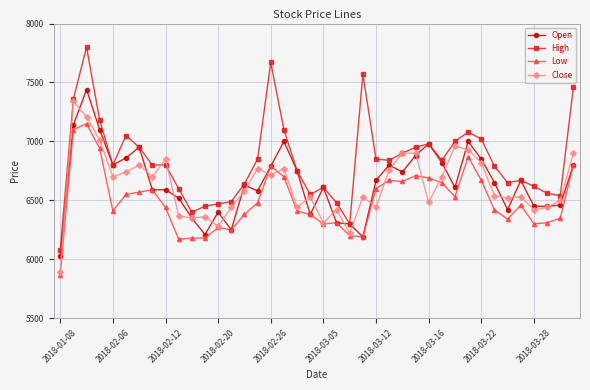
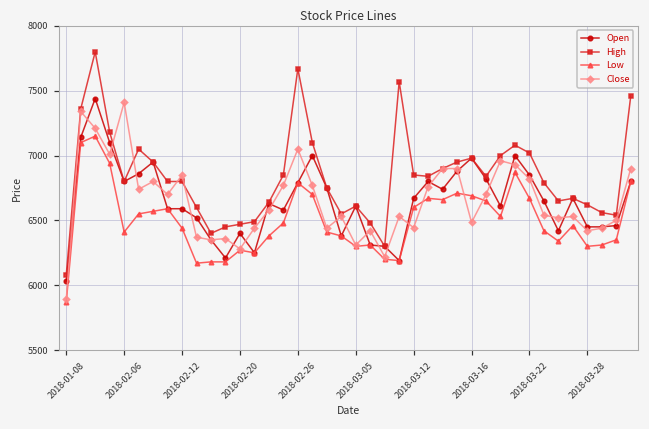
  {
    "Close": {
-     "2018-02-06": 6700,
+     "2018-02-06": 7410,
      "2018-02-12": 6850,
-     "2018-02-26": 6720,
+     "2018-02-26": 7050,
      "2018-03-12": 6440,
      "2018-03-16": 6480,
      "2018-03-22": 6820,
      "2018-03-28": 6420
    }
  }
